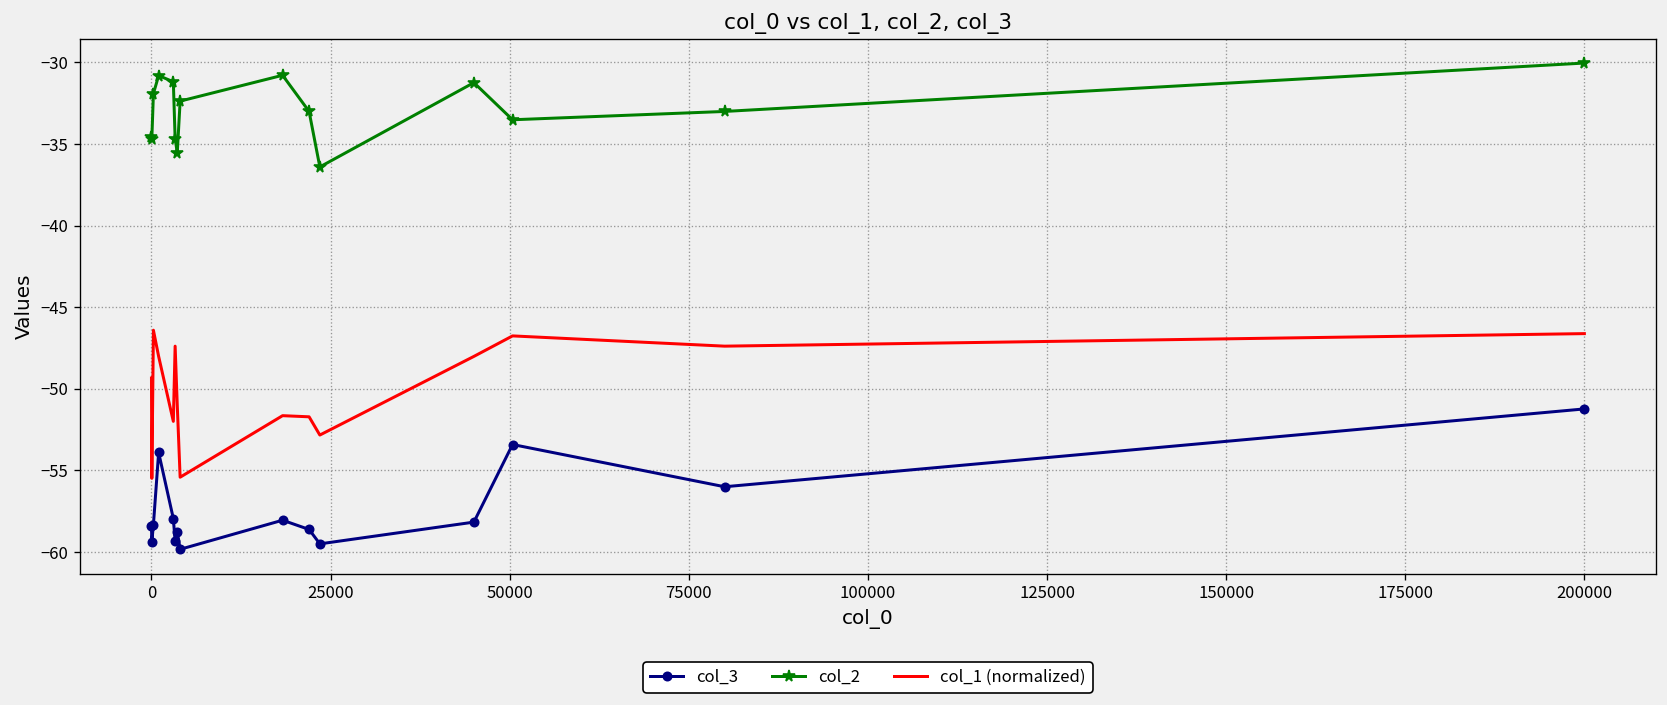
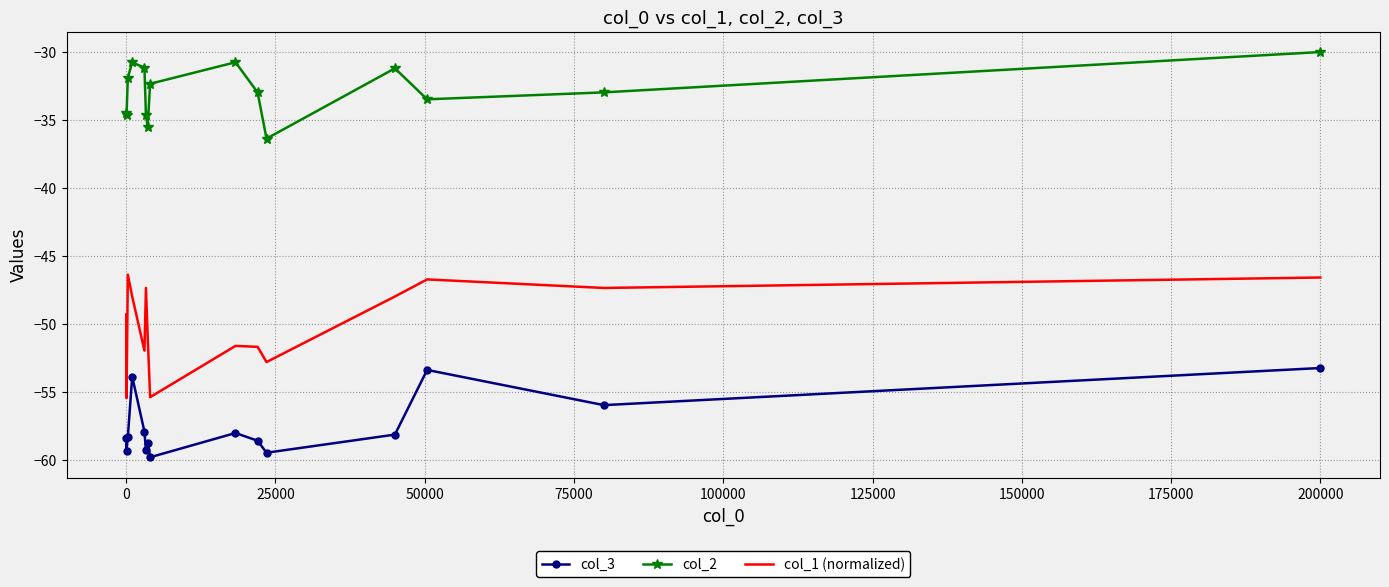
  {
    "col_3": {
      "0": -58.4,
-     "200000": -51.2
+     "200000": -53.3
    },
    "col_2": {
      "0": -34.6,
      "200000": -30.0
    },
    "col_1 (normalized)": {
      "0": -49.3,
      "200000": -46.6
    }
  }
